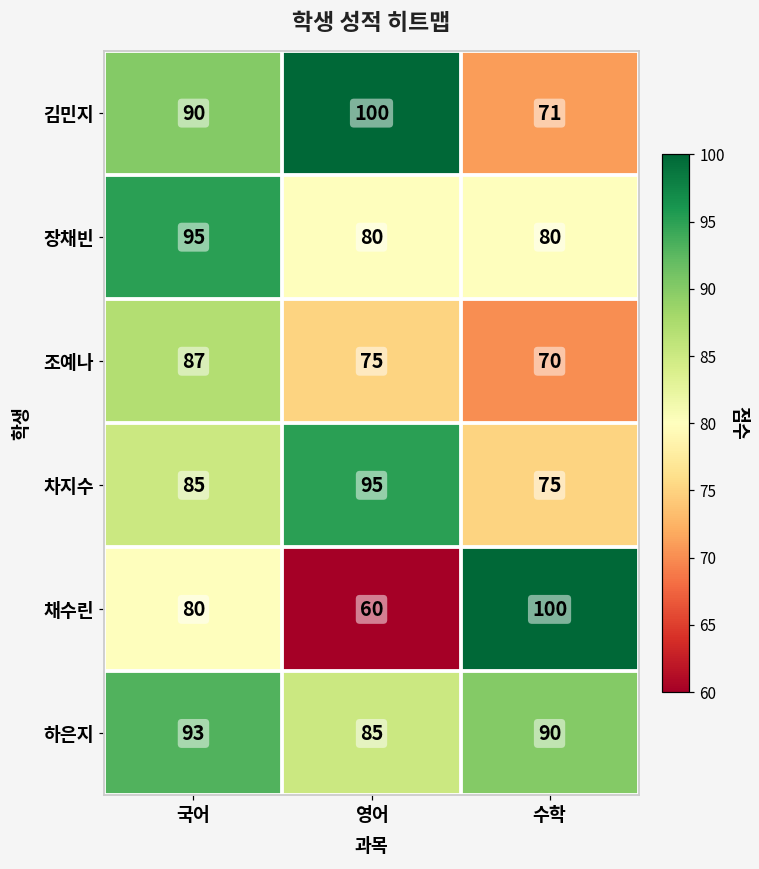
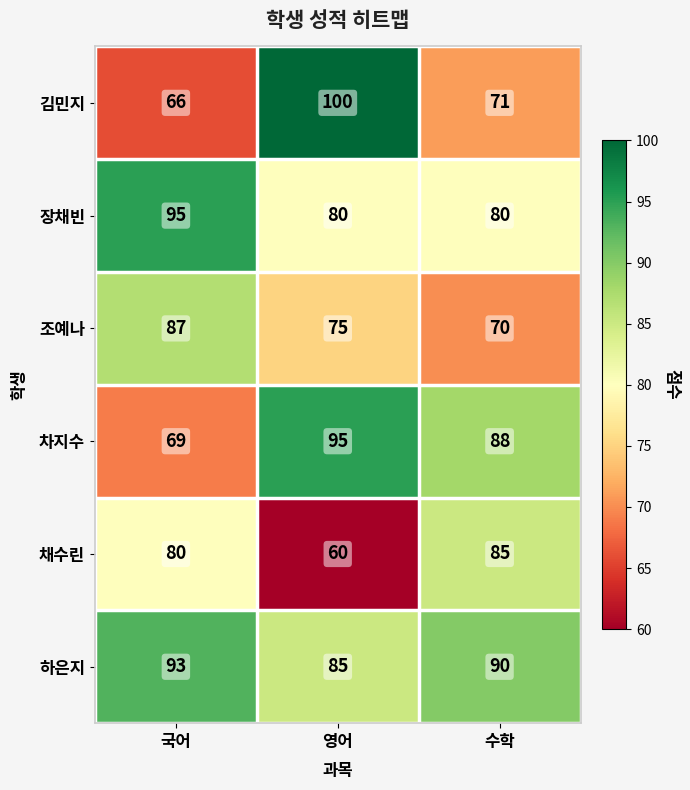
  {
    "김민지": {
-     "국어": 90
+     "국어": 66
    },
    "차지수": {
-     "국어": 85,
-     "수학": 75
+     "국어": 69,
+     "수학": 88
    },
    "채수린": {
-     "수학": 100
+     "수학": 85
    }
  }
